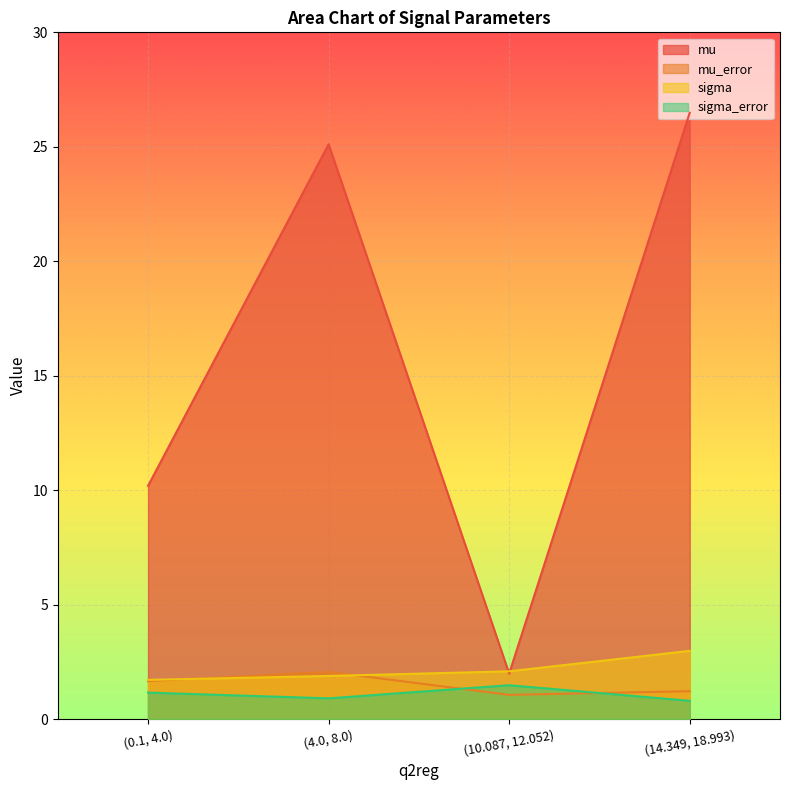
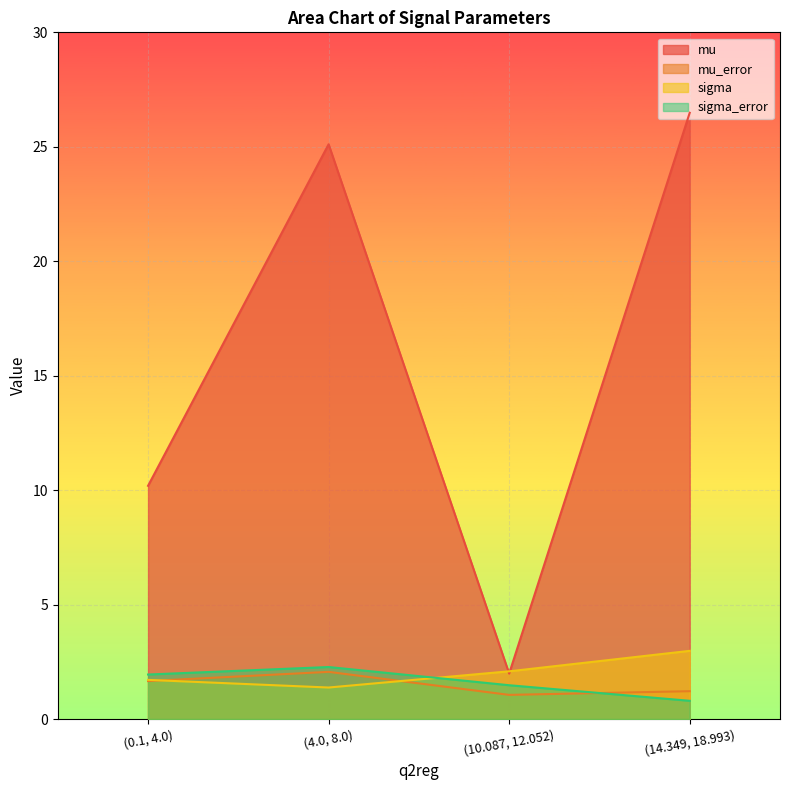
  {
    "sigma": {
-     "(4.0, 8.0)": 1.9,
+     "(4.0, 8.0)": 1.4,
      "(14.349, 18.993)": 3.0
    },
    "sigma_error": {
-     "(0.1, 4.0)": 1.2,
-     "(4.0, 8.0)": 0.9,
+     "(0.1, 4.0)": 1.9,
+     "(4.0, 8.0)": 2.3,
      "(10.087, 12.052)": 1.5,
      "(14.349, 18.993)": 0.8
    }
  }
